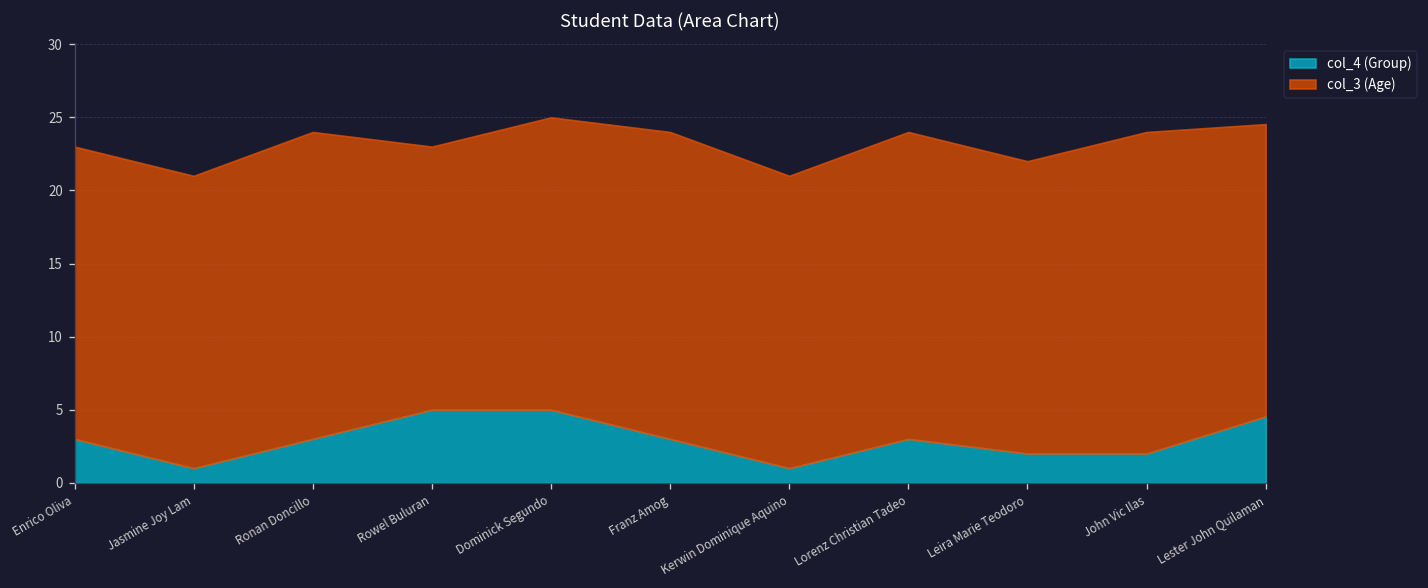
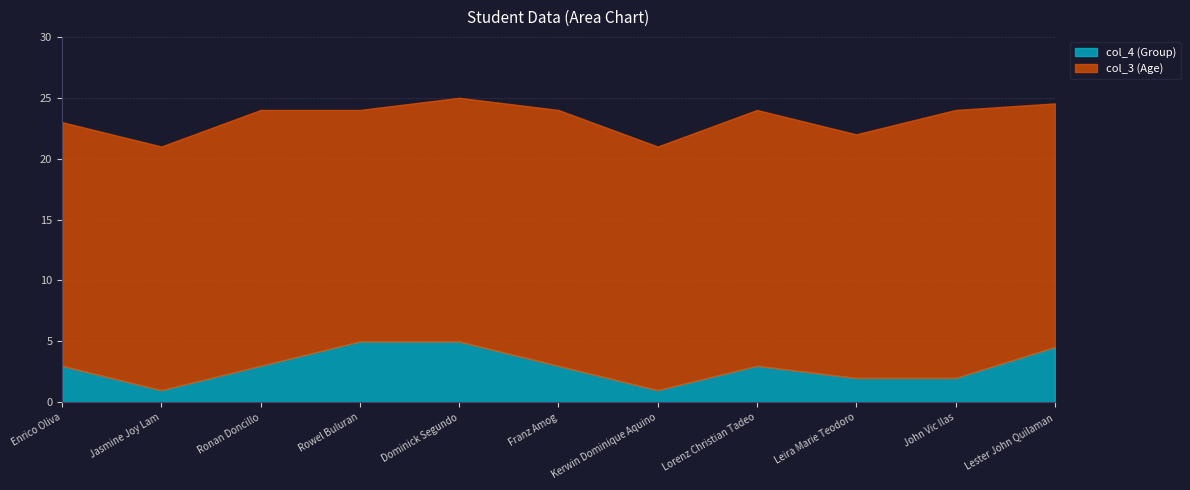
  {
    "col_4 (Group)": {
      "Enrico Oliva": 3,
      "Jasmine Joy Lam": 1,
      "Ronan Doncillo": 3,
      "Rowel Buluran": 5,
      "Dominick Segundo": 5,
      "Franz Amog": 3,
      "Kerwin Dominique Aquino": 1,
      "Lorenz Christian Tadeo": 3,
      "Leira Marie Teodoro": 2,
      "John Vic Ilas": 2,
      "Lester John Quilaman": 4.5
    },
    "col_3 (Age)": {
      "Enrico Oliva": 20,
      "Jasmine Joy Lam": 20,
      "Ronan Doncillo": 21,
-     "Rowel Buluran": 18,
+     "Rowel Buluran": 19,
      "Dominick Segundo": 20,
      "Franz Amog": 21,
      "Kerwin Dominique Aquino": 20,
      "Lorenz Christian Tadeo": 21,
      "Leira Marie Teodoro": 20,
      "John Vic Ilas": 22,
      "Lester John Quilaman": 20
    }
  }
